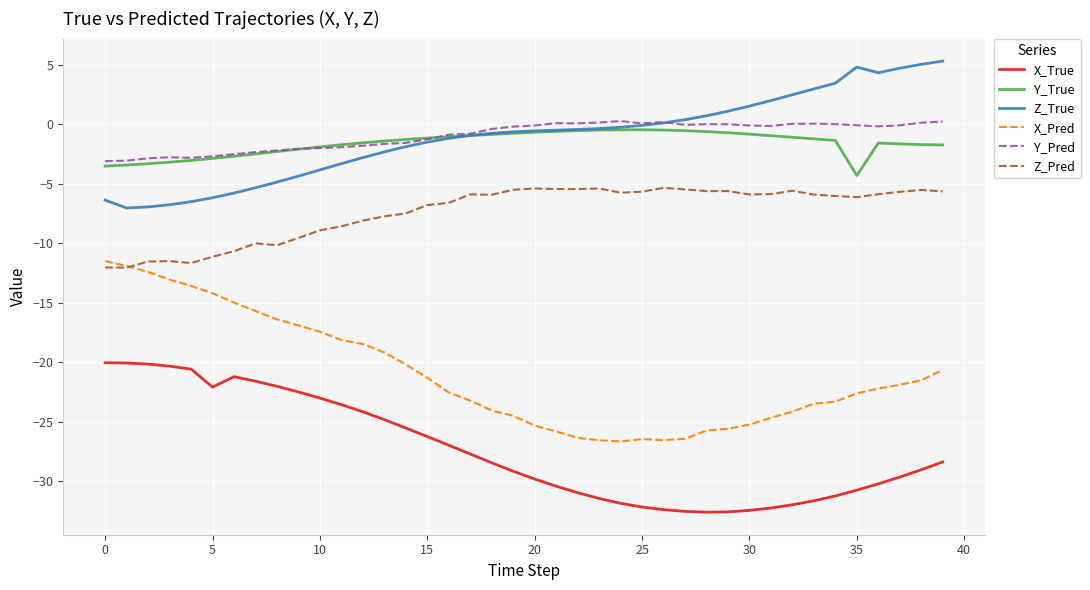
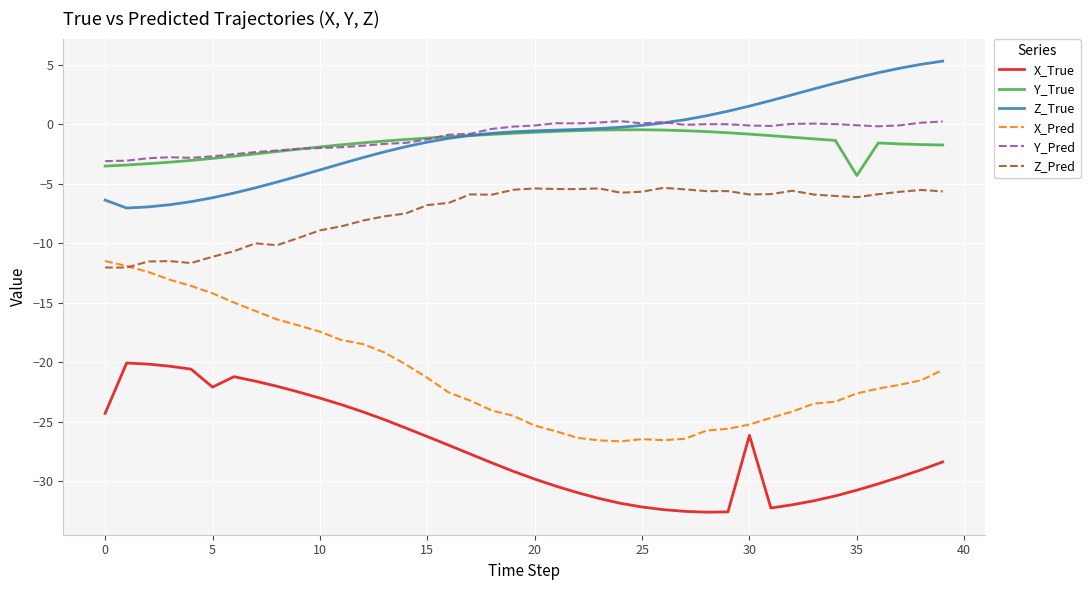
  {
    "X_True": {
-     "0": -20.0,
+     "0": -24.3,
      "5": -22.1,
      "10": -23.0,
      "15": -26.2,
      "20": -29.8,
      "25": -32.2,
-     "30": -32.4,
+     "30": -26.1,
      "35": -30.7
    },
    "Y_True": {
      "0": -3.5,
      "25": -0.5,
      "30": -0.8,
      "35": -4.3
    },
    "Z_True": {
      "0": -6.4,
      "5": -6.2,
      "10": -3.8,
      "15": -1.5,
      "30": 1.5,
-     "35": 4.8
+     "35": 3.9
    },
    "X_Pred": {
      "0": -11.5,
      "5": -14.2,
      "10": -17.4,
      "15": -21.3,
      "20": -25.3,
      "25": -26.5,
      "30": -25.2,
      "35": -22.6
    },
    "Y_Pred": {
      "0": -3.1,
      "20": -0.1,
      "30": -0.1,
      "35": -0.1
    },
    "Z_Pred": {
      "0": -12.0,
      "5": -11.1,
      "10": -8.9,
      "15": -6.8,
      "20": -5.4,
      "25": -5.7,
      "30": -5.9,
      "35": -6.1
    }
  }
